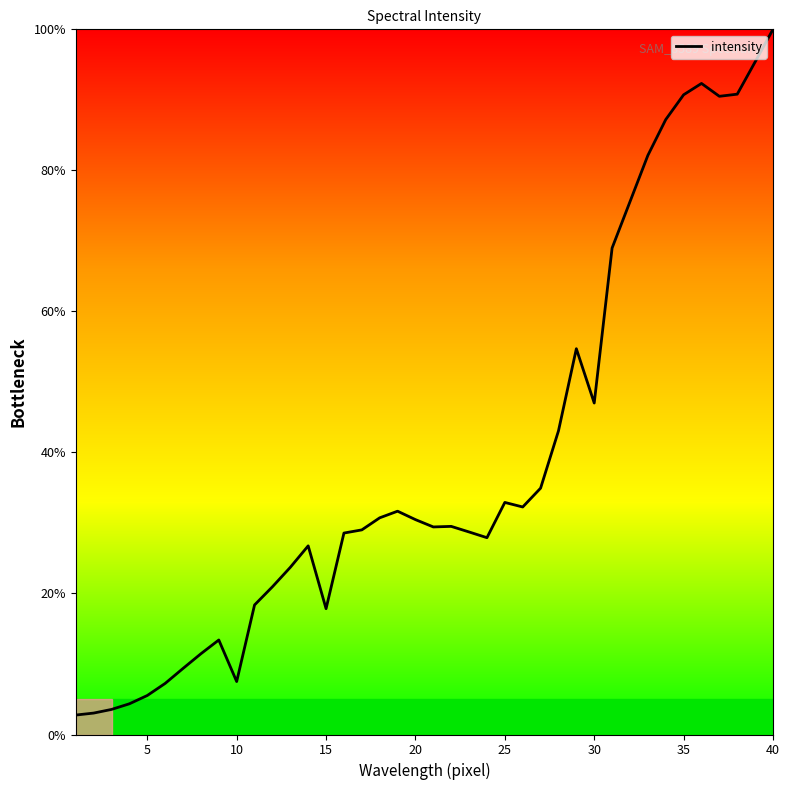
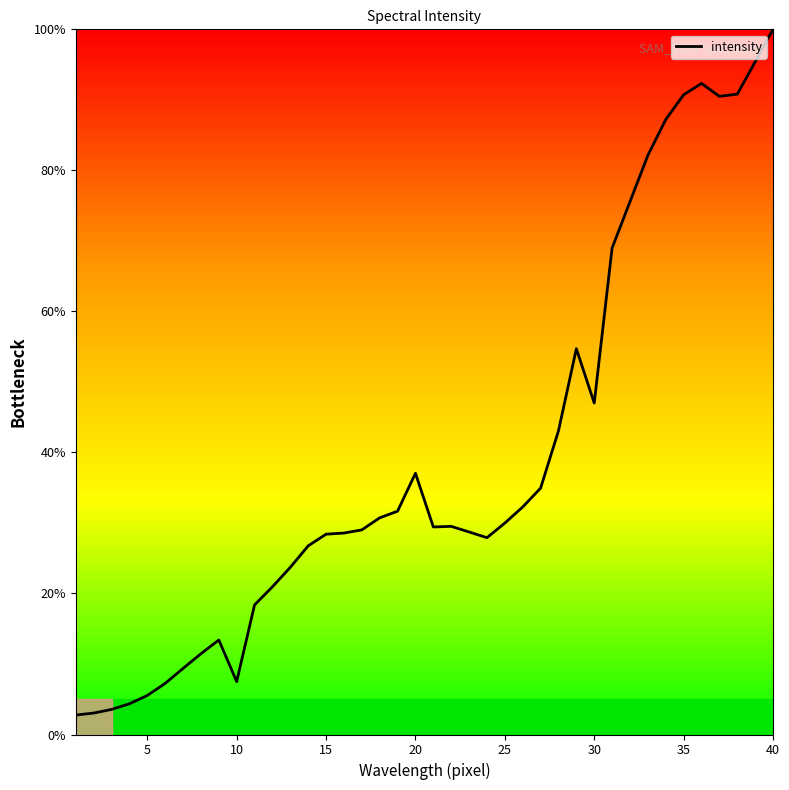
  {
    "5": "6%",
    "10": "8%",
-   "15": "18%",
-   "20": "30%",
-   "25": "33%",
+   "15": "28%",
+   "20": "37%",
+   "25": "30%",
    "30": "47%",
    "35": "91%",
    "40": "100%"
  }
